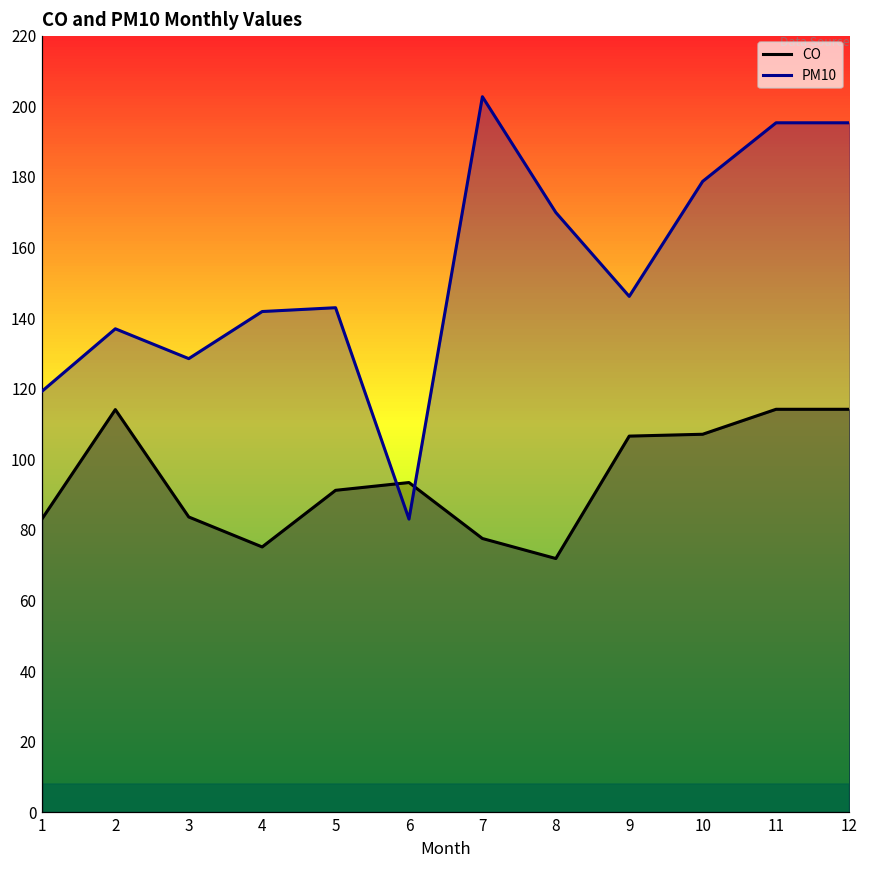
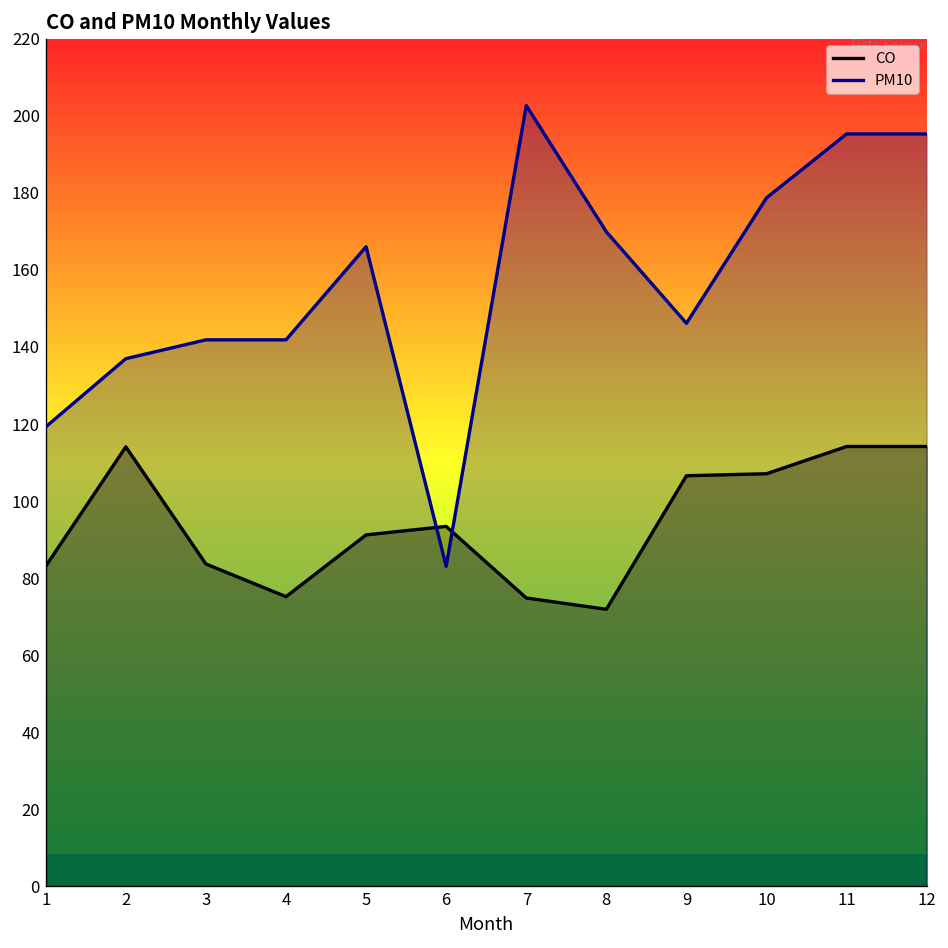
  {
    "CO": {
      "1": 83,
      "2": 114,
      "3": 84,
      "4": 75,
      "5": 91,
      "6": 93,
-     "7": 78,
+     "7": 75,
      "8": 72,
      "9": 107,
      "10": 107,
      "11": 114,
      "12": 114
    },
    "PM10": {
      "1": 119,
      "2": 137,
-     "3": 129,
+     "3": 142,
      "4": 142,
-     "5": 143,
+     "5": 166,
      "6": 83,
      "7": 203,
      "8": 170,
      "9": 146,
      "10": 179,
      "11": 195,
      "12": 195
    }
  }
